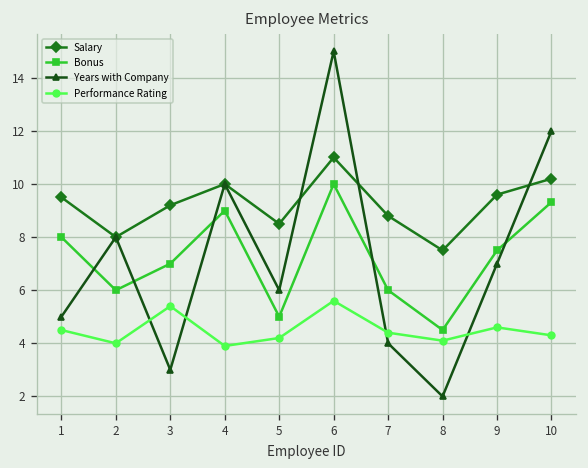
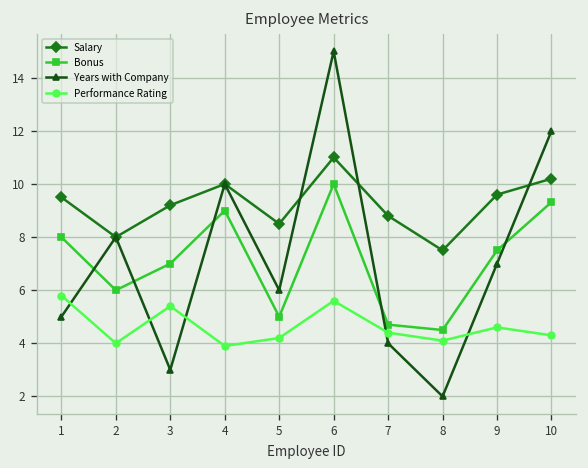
  {
    "Bonus": {
      "1": 8.0,
      "2": 6.0,
      "3": 7.0,
      "4": 9.0,
      "5": 5.0,
      "6": 10.0,
-     "7": 6.0,
+     "7": 4.7,
      "8": 4.5,
      "9": 7.5,
      "10": 9.3
    },
    "Performance Rating": {
-     "1": 4.5,
+     "1": 5.8,
      "2": 4.0,
      "3": 5.4,
      "4": 3.9,
      "5": 4.2,
      "6": 5.6,
      "7": 4.4,
      "8": 4.1,
      "9": 4.6,
      "10": 4.3
    }
  }
